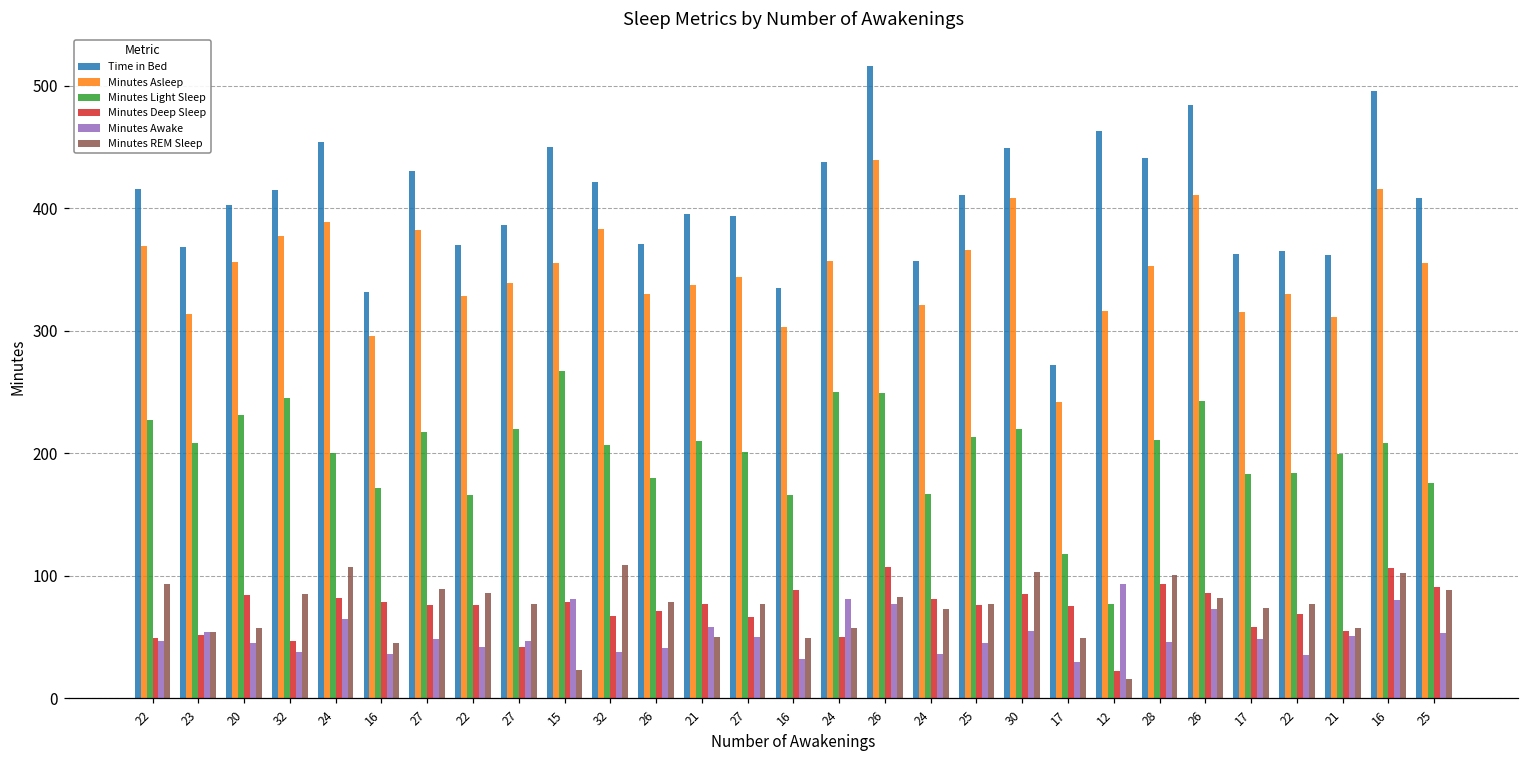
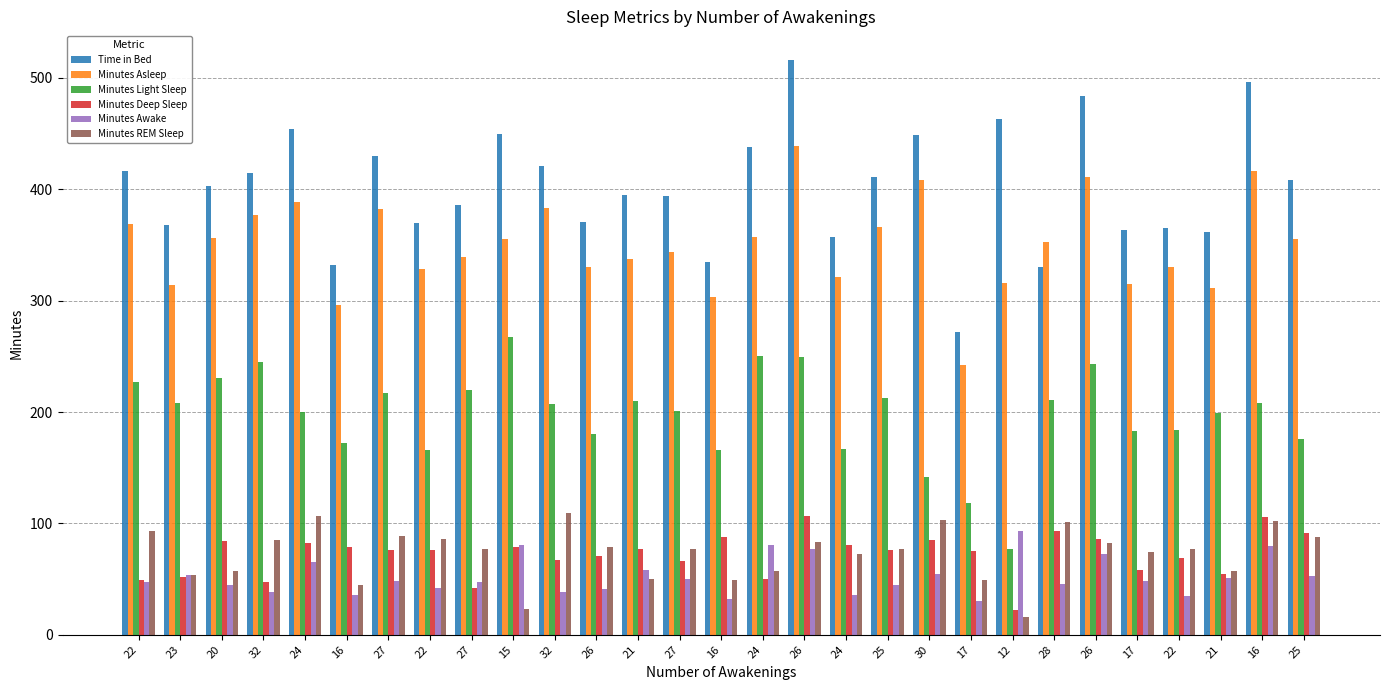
  {
    "Time in Bed": {
      "23": 368,
      "20": 403,
      "15": 450,
      "30": 449,
      "12": 463,
-     "28": 441
+     "28": 330
    },
    "Minutes Asleep": {
      "23": 314,
      "20": 356,
      "15": 355,
      "30": 408,
      "12": 316,
      "28": 353
    },
    "Minutes Light Sleep": {
      "23": 208,
      "20": 231,
      "15": 267,
-     "30": 220,
+     "30": 142,
      "12": 77,
      "28": 211
    },
    "Minutes Deep Sleep": {
      "23": 52,
      "20": 84,
      "15": 79,
      "30": 85,
      "12": 22,
      "28": 93
    },
    "Minutes Awake": {
      "23": 54,
      "20": 45,
      "15": 81,
      "30": 55,
      "12": 93,
      "28": 46
    },
    "Minutes REM Sleep": {
      "23": 54,
      "20": 57,
      "15": 23,
      "30": 103,
      "12": 16,
      "28": 101
    }
  }
